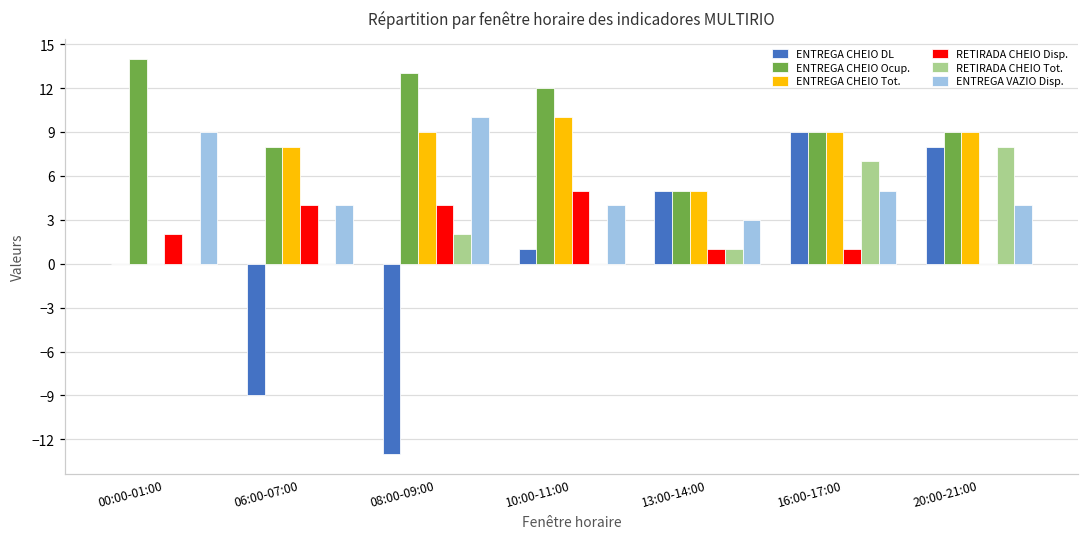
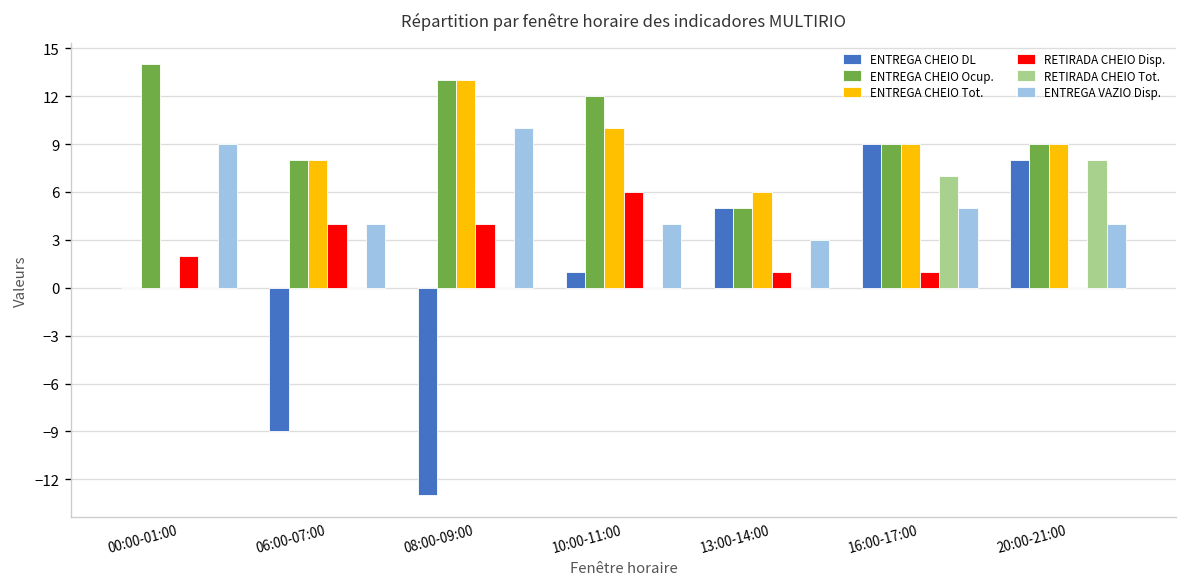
  {
    "ENTREGA CHEIO DL": {
      "00:00-01:00": 0,
      "06:00-07:00": -9,
      "08:00-09:00": -13,
      "10:00-11:00": 1,
      "13:00-14:00": 5,
      "16:00-17:00": 9,
      "20:00-21:00": 8
    },
    "ENTREGA CHEIO Ocup.": {
      "00:00-01:00": 14,
      "06:00-07:00": 8,
      "08:00-09:00": 13,
      "10:00-11:00": 12,
      "13:00-14:00": 5,
      "16:00-17:00": 9,
      "20:00-21:00": 9
    },
    "ENTREGA CHEIO Tot.": {
      "00:00-01:00": 0,
      "06:00-07:00": 8,
-     "08:00-09:00": 9,
+     "08:00-09:00": 13,
      "10:00-11:00": 10,
-     "13:00-14:00": 5,
+     "13:00-14:00": 6,
      "16:00-17:00": 9,
      "20:00-21:00": 9
    },
    "RETIRADA CHEIO Disp.": {
      "00:00-01:00": 2,
      "06:00-07:00": 4,
      "08:00-09:00": 4,
-     "10:00-11:00": 5,
+     "10:00-11:00": 6,
      "13:00-14:00": 1,
      "16:00-17:00": 1,
      "20:00-21:00": 0
    },
    "RETIRADA CHEIO Tot.": {
      "00:00-01:00": 0,
      "06:00-07:00": 0,
-     "08:00-09:00": 2,
+     "08:00-09:00": 0,
      "10:00-11:00": 0,
-     "13:00-14:00": 1,
+     "13:00-14:00": 0,
      "16:00-17:00": 7,
      "20:00-21:00": 8
    },
    "ENTREGA VAZIO Disp.": {
      "00:00-01:00": 9,
      "06:00-07:00": 4,
      "08:00-09:00": 10,
      "10:00-11:00": 4,
      "13:00-14:00": 3,
      "16:00-17:00": 5,
      "20:00-21:00": 4
    }
  }
